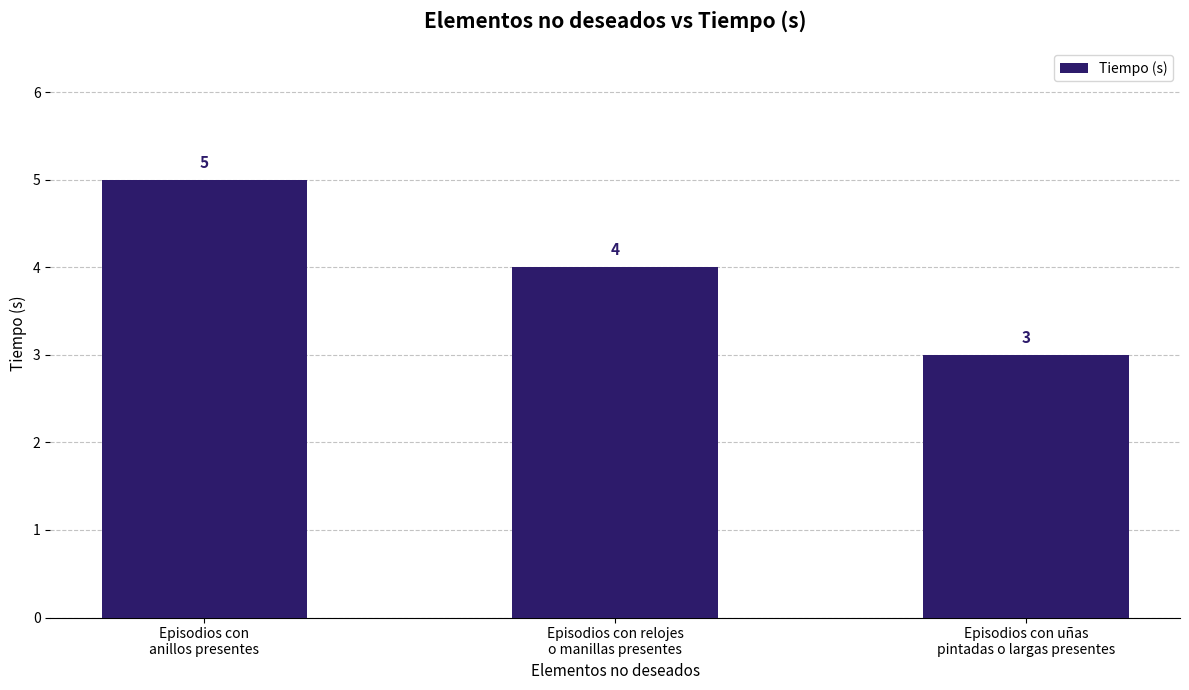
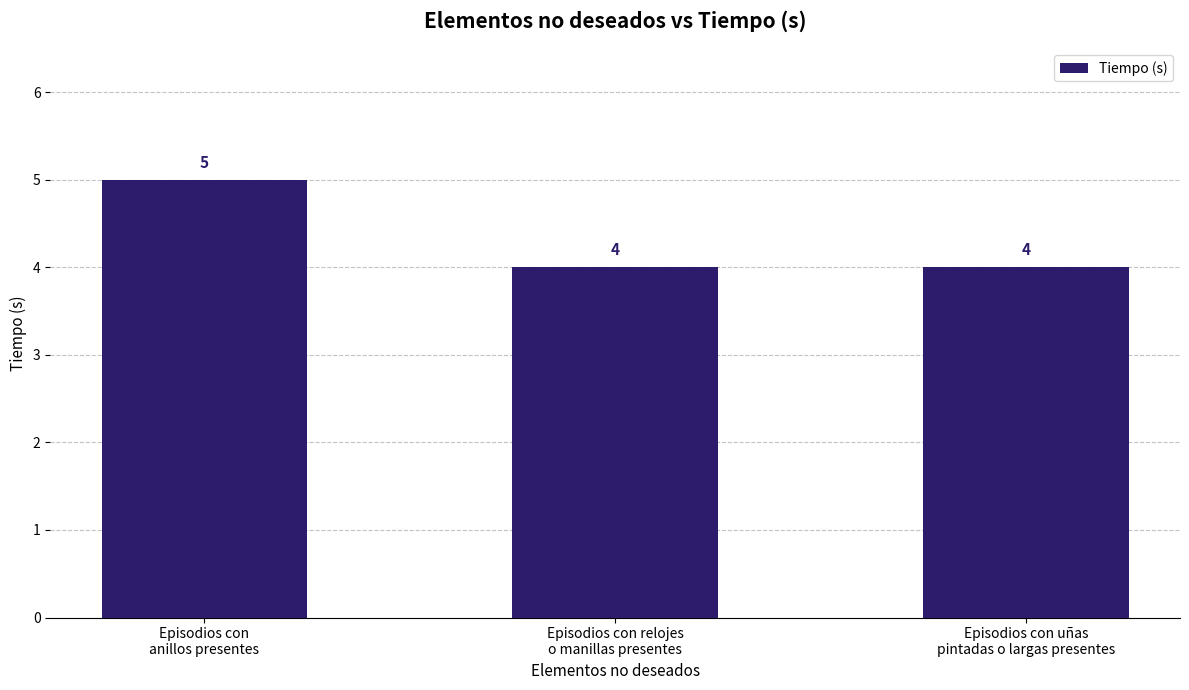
  {
    "Episodios con anillos presentes": 5,
    "Episodios con relojes o manillas presentes": 4,
-   "Episodios con uñas pintadas o largas presentes": 3
+   "Episodios con uñas pintadas o largas presentes": 4
  }
